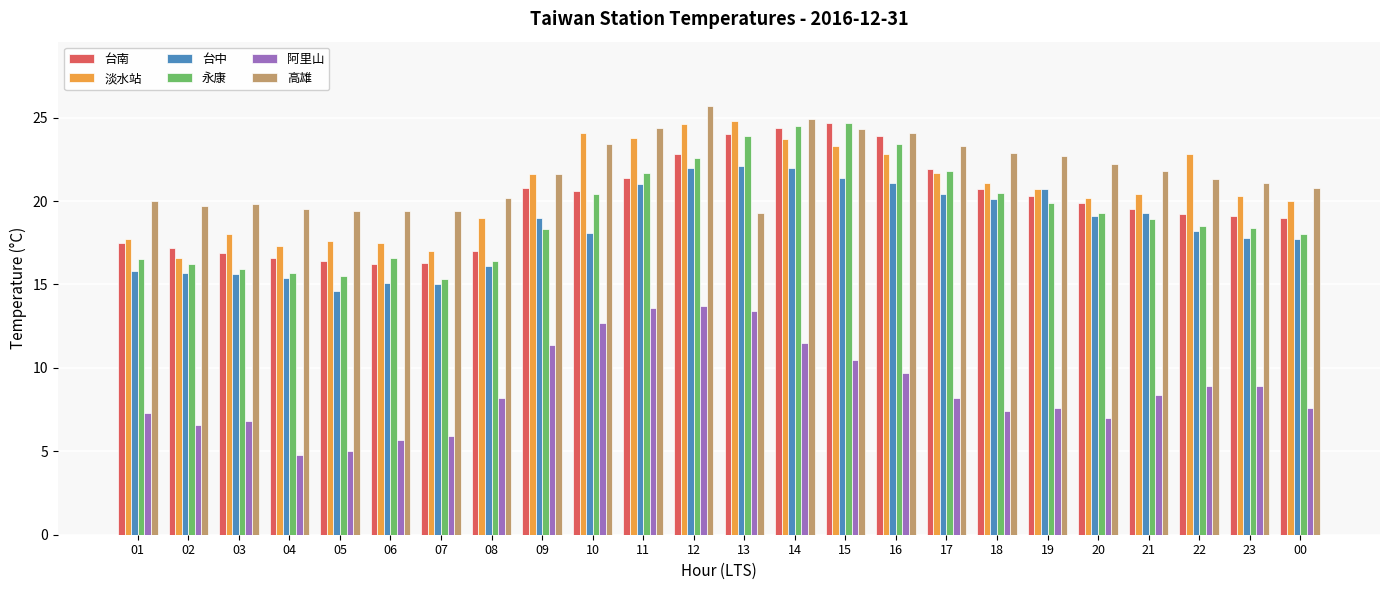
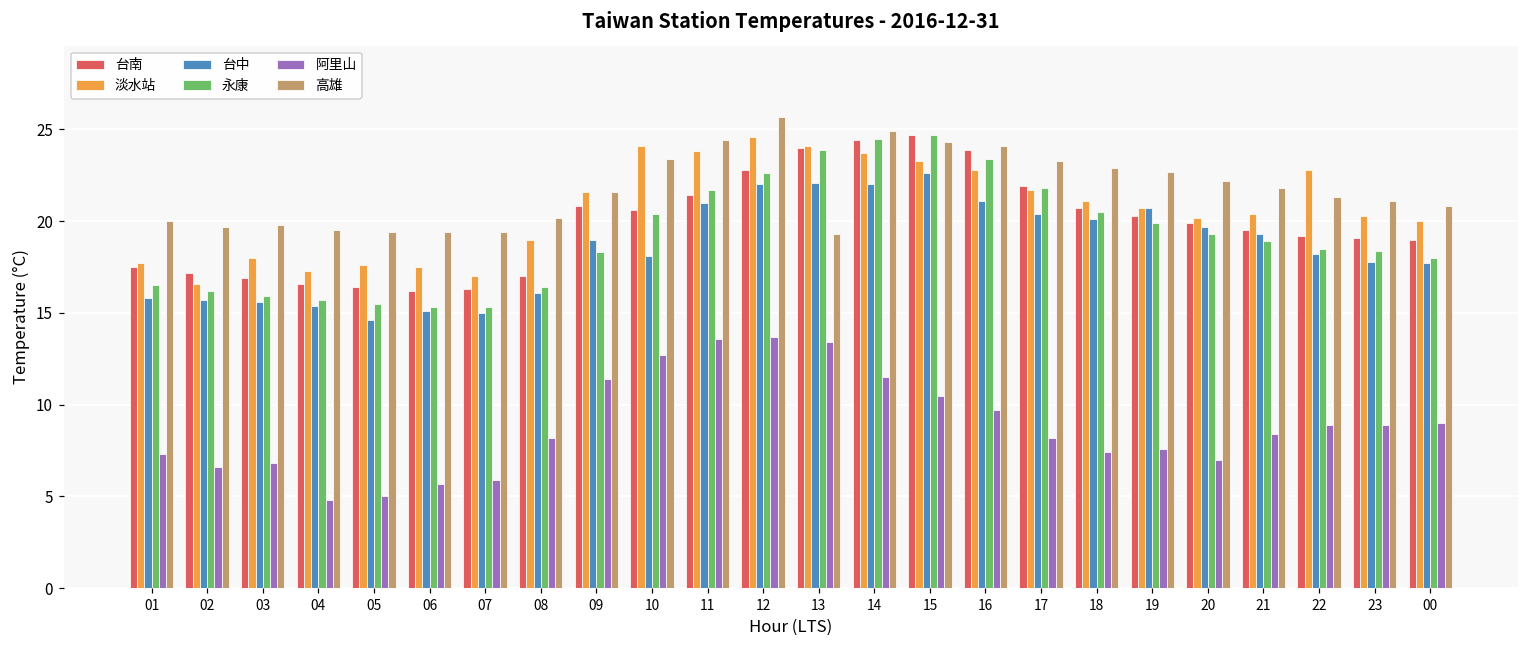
  {
    "台南": {
      "01": 17.5,
      "02": 17.2,
      "03": 16.9,
      "04": 16.6,
      "05": 16.4,
      "06": 16.2,
      "07": 16.3,
      "08": 17.0,
      "09": 20.8,
      "10": 20.6,
      "11": 21.4,
      "12": 22.8,
      "13": 24.0,
      "14": 24.4,
      "15": 24.7,
      "16": 23.9,
      "17": 21.9,
      "18": 20.7,
      "19": 20.3,
      "20": 19.9,
      "21": 19.5,
      "22": 19.2,
      "23": 19.1,
      "00": 19.0
    },
    "淡水站": {
      "01": 17.7,
      "02": 16.6,
      "03": 18.0,
      "04": 17.3,
      "05": 17.6,
      "06": 17.5,
      "07": 17.0,
      "08": 19.0,
      "09": 21.6,
      "10": 24.1,
      "11": 23.8,
      "12": 24.6,
-     "13": 24.8,
+     "13": 24.1,
      "14": 23.7,
      "15": 23.3,
      "16": 22.8,
      "17": 21.7,
      "18": 21.1,
      "19": 20.7,
      "20": 20.2,
      "21": 20.4,
      "22": 22.8,
      "23": 20.3,
      "00": 20.0
    },
    "台中": {
      "01": 15.8,
      "02": 15.7,
      "03": 15.6,
      "04": 15.4,
      "05": 14.6,
      "06": 15.1,
      "07": 15.0,
      "08": 16.1,
      "09": 19.0,
      "10": 18.1,
      "11": 21.0,
      "12": 22.0,
      "13": 22.1,
      "14": 22.0,
-     "15": 21.4,
+     "15": 22.6,
      "16": 21.1,
      "17": 20.4,
      "18": 20.1,
      "19": 20.7,
-     "20": 19.1,
+     "20": 19.7,
      "21": 19.3,
      "22": 18.2,
      "23": 17.8,
      "00": 17.7
    },
    "永康": {
      "01": 16.5,
      "02": 16.2,
      "03": 15.9,
      "04": 15.7,
      "05": 15.5,
-     "06": 16.6,
+     "06": 15.3,
      "07": 15.3,
      "08": 16.4,
      "09": 18.3,
      "10": 20.4,
      "11": 21.7,
      "12": 22.6,
      "13": 23.9,
      "14": 24.5,
      "15": 24.7,
      "16": 23.4,
      "17": 21.8,
      "18": 20.5,
      "19": 19.9,
      "20": 19.3,
      "21": 18.9,
      "22": 18.5,
      "23": 18.4,
      "00": 18.0
    },
    "阿里山": {
      "01": 7.3,
      "02": 6.6,
      "03": 6.8,
      "04": 4.8,
      "05": 5.0,
      "06": 5.7,
      "07": 5.9,
      "08": 8.2,
      "09": 11.4,
      "10": 12.7,
      "11": 13.6,
      "12": 13.7,
      "13": 13.4,
      "14": 11.5,
      "15": 10.5,
      "16": 9.7,
      "17": 8.2,
      "18": 7.4,
      "19": 7.6,
      "20": 7.0,
      "21": 8.4,
      "22": 8.9,
      "23": 8.9,
-     "00": 7.6
+     "00": 9.0
    },
    "高雄": {
      "01": 20.0,
      "02": 19.7,
      "03": 19.8,
      "04": 19.5,
      "05": 19.4,
      "06": 19.4,
      "07": 19.4,
      "08": 20.2,
      "09": 21.6,
      "10": 23.4,
      "11": 24.4,
      "12": 25.7,
      "13": 19.3,
      "14": 24.9,
      "15": 24.3,
      "16": 24.1,
      "17": 23.3,
      "18": 22.9,
      "19": 22.7,
      "20": 22.2,
      "21": 21.8,
      "22": 21.3,
      "23": 21.1,
      "00": 20.8
    }
  }
